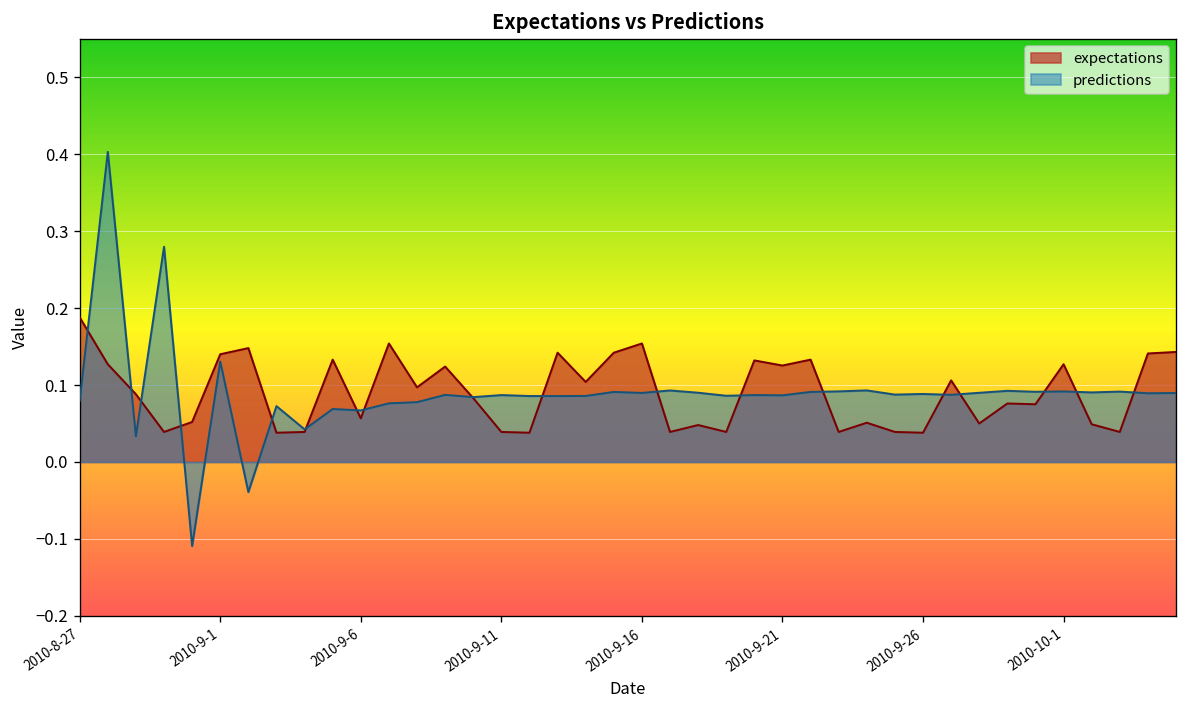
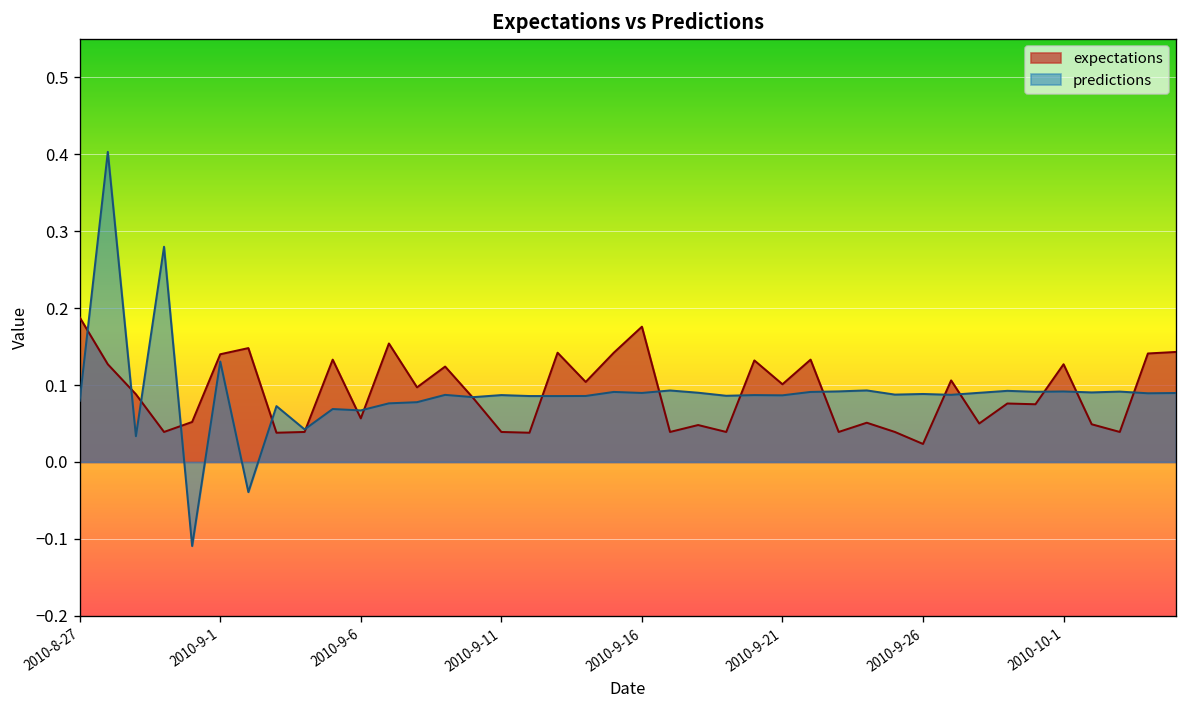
  {
    "expectations": {
      "2010-8-27": 0.19,
      "2010-9-1": 0.14,
      "2010-9-6": 0.06,
      "2010-9-11": 0.04,
-     "2010-9-16": 0.15,
-     "2010-9-21": 0.13,
-     "2010-9-26": 0.04,
+     "2010-9-16": 0.18,
+     "2010-9-21": 0.10,
+     "2010-9-26": 0.02,
      "2010-10-1": 0.13
    }
  }
